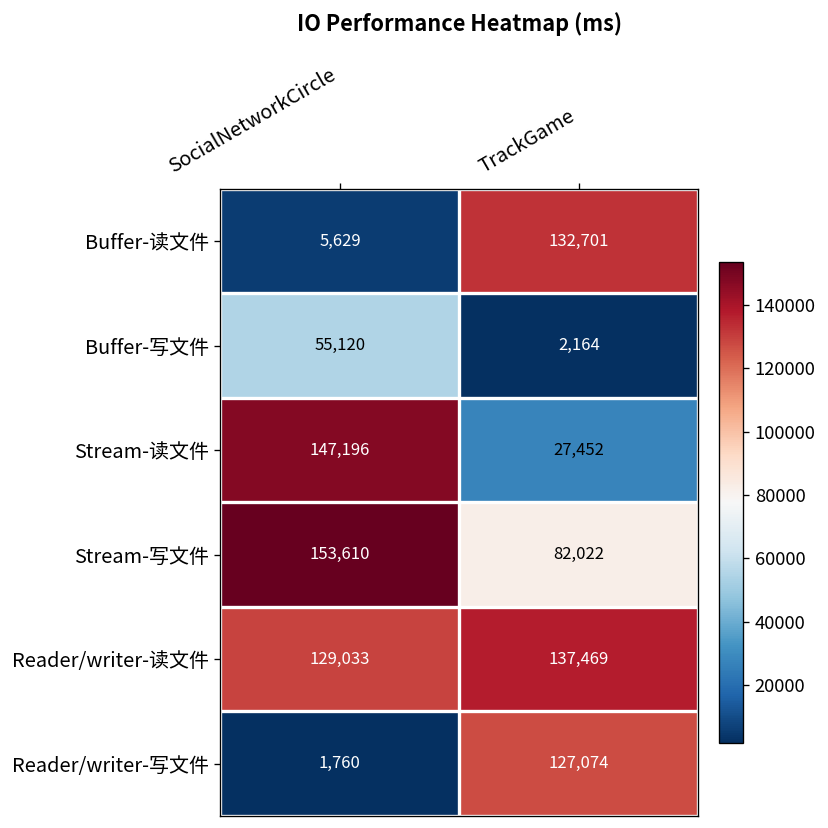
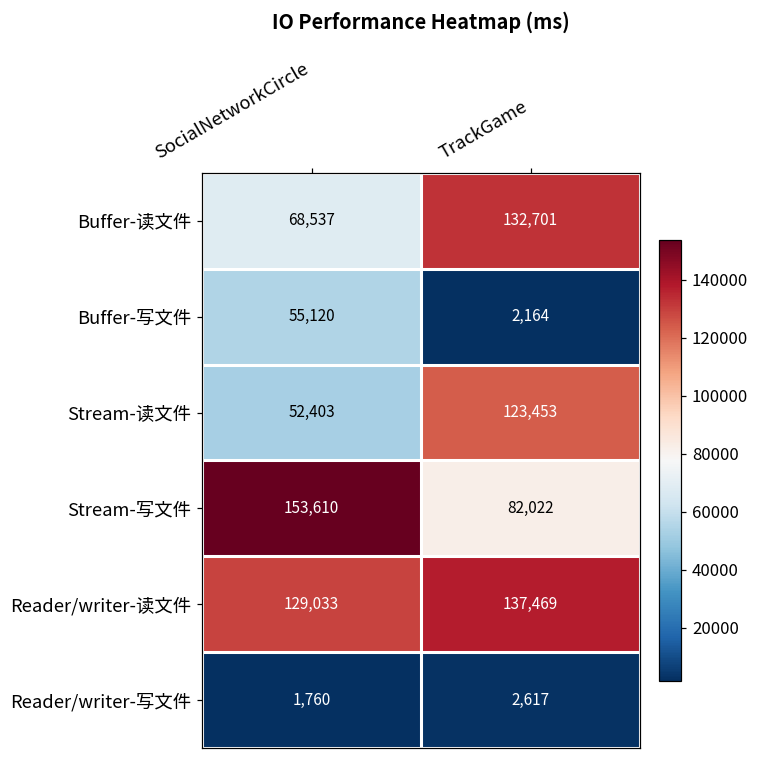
  {
    "Buffer-读文件": {
-     "SocialNetworkCircle": "5,629",
+     "SocialNetworkCircle": "68,537",
      "TrackGame": "132,701"
    },
    "Buffer-写文件": {
      "SocialNetworkCircle": "55,120",
      "TrackGame": "2,164"
    },
    "Stream-读文件": {
-     "SocialNetworkCircle": "147,196",
-     "TrackGame": "27,452"
+     "SocialNetworkCircle": "52,403",
+     "TrackGame": "123,453"
    },
    "Stream-写文件": {
      "SocialNetworkCircle": "153,610",
      "TrackGame": "82,022"
    },
    "Reader/writer-读文件": {
      "SocialNetworkCircle": "129,033",
      "TrackGame": "137,469"
    },
    "Reader/writer-写文件": {
      "SocialNetworkCircle": "1,760",
-     "TrackGame": "127,074"
+     "TrackGame": "2,617"
    }
  }
